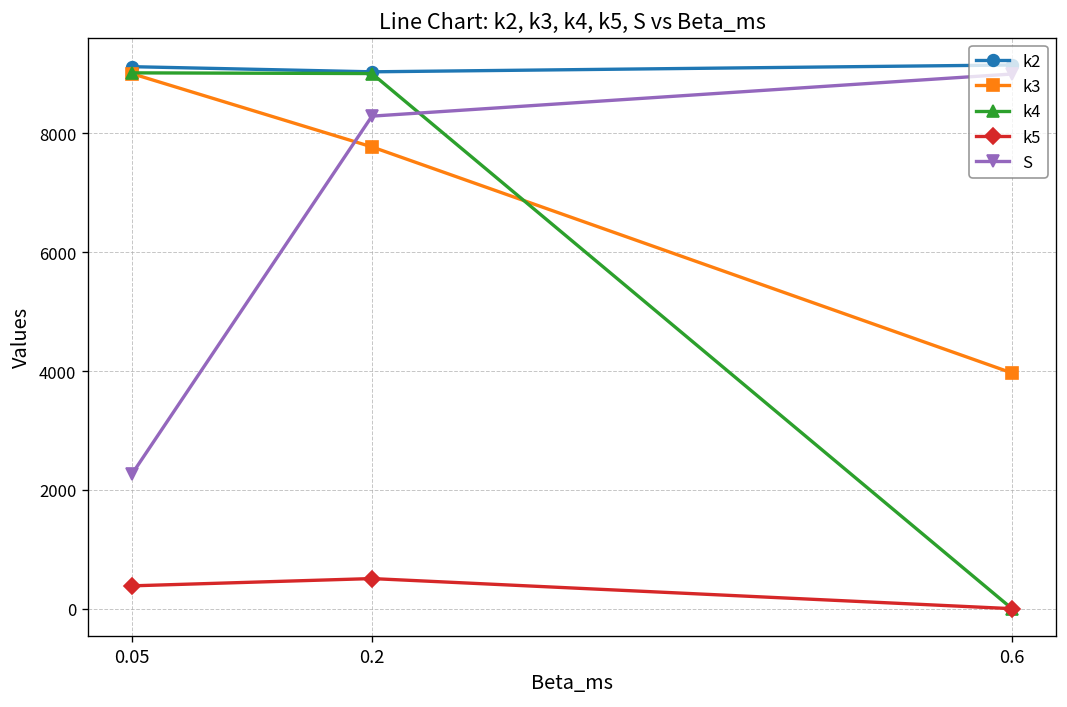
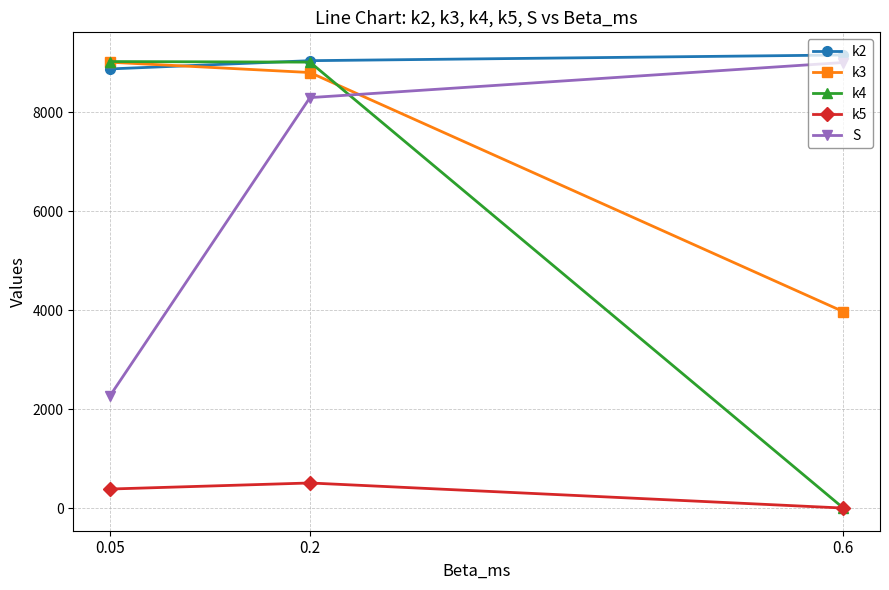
  {
    "k2": {
-     "0.05": 9100
+     "0.05": 8900
    },
    "k3": {
-     "0.2": 7800,
+     "0.2": 8800,
      "0.6": 4000
    },
    "k5": {
      "0.05": 400,
      "0.2": 500
    },
    "S": {
      "0.05": 2300,
      "0.2": 8300
    }
  }
